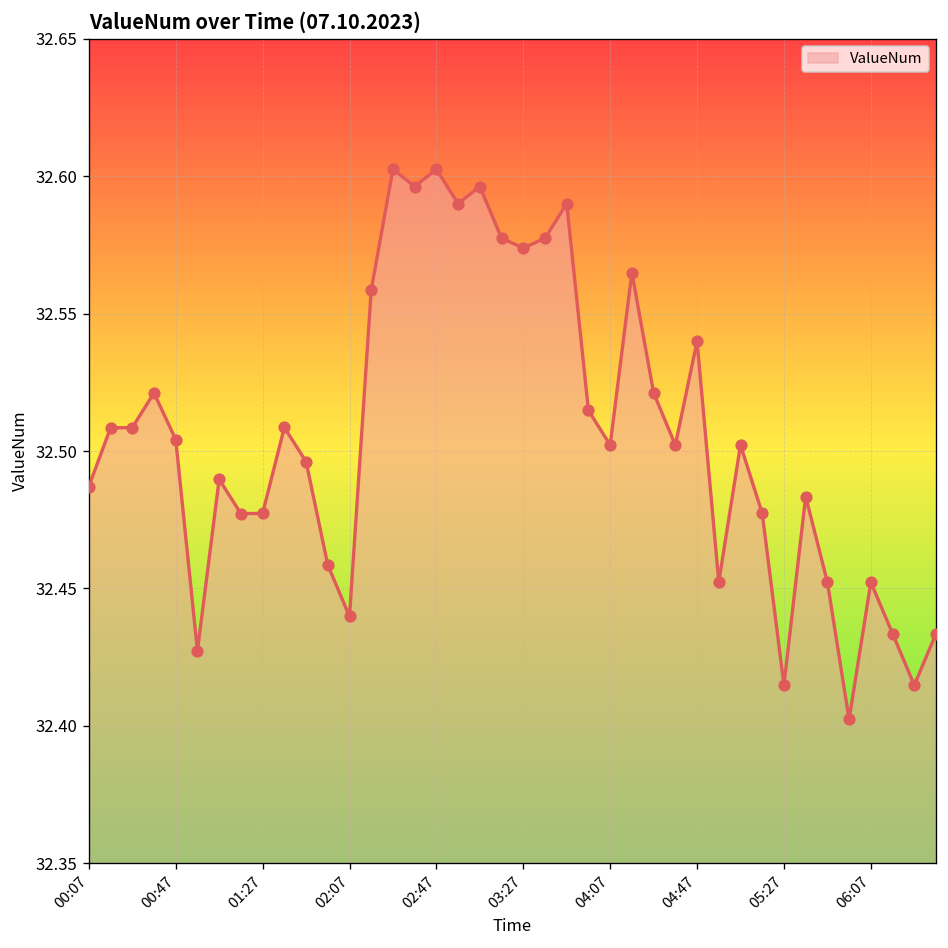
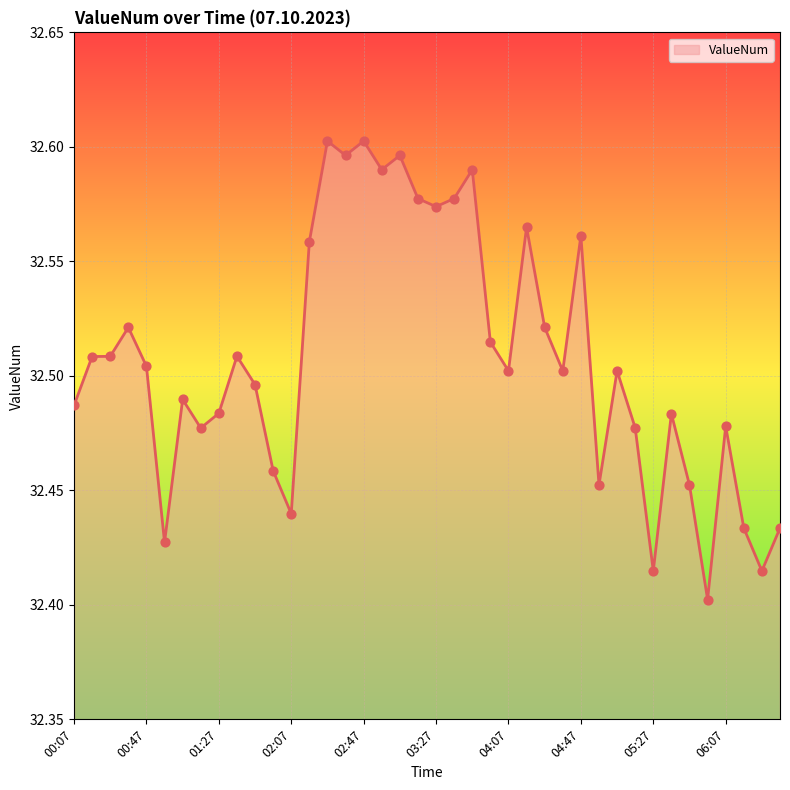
  {
    "00:07": 32.487,
    "00:47": 32.504,
-   "01:27": 32.477,
+   "01:27": 32.484,
    "02:07": 32.440,
    "02:47": 32.603,
    "03:27": 32.574,
    "04:07": 32.502,
-   "04:47": 32.540,
+   "04:47": 32.561,
    "05:27": 32.415,
-   "06:07": 32.452
+   "06:07": 32.478
  }
